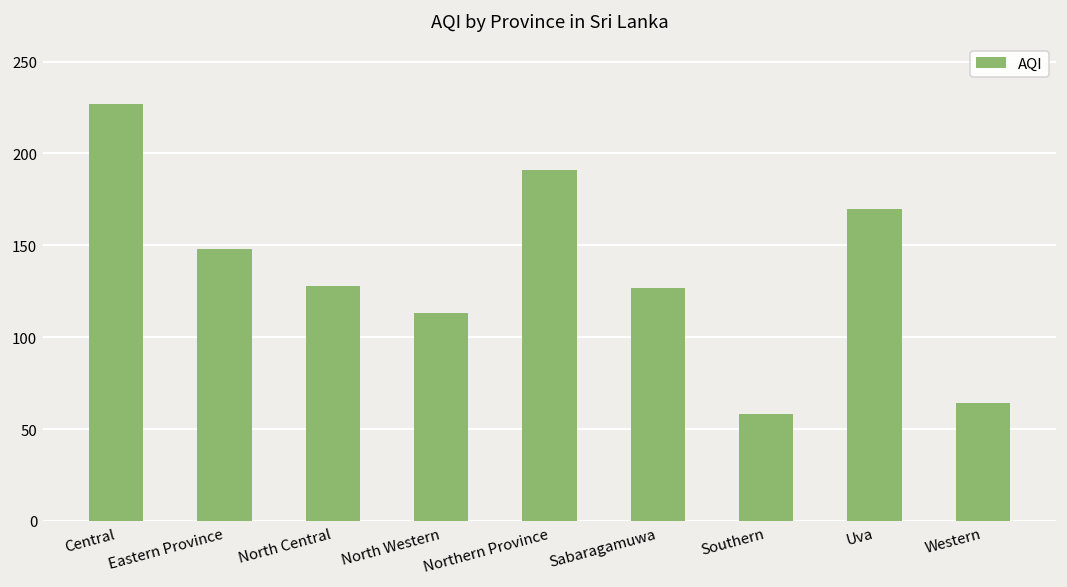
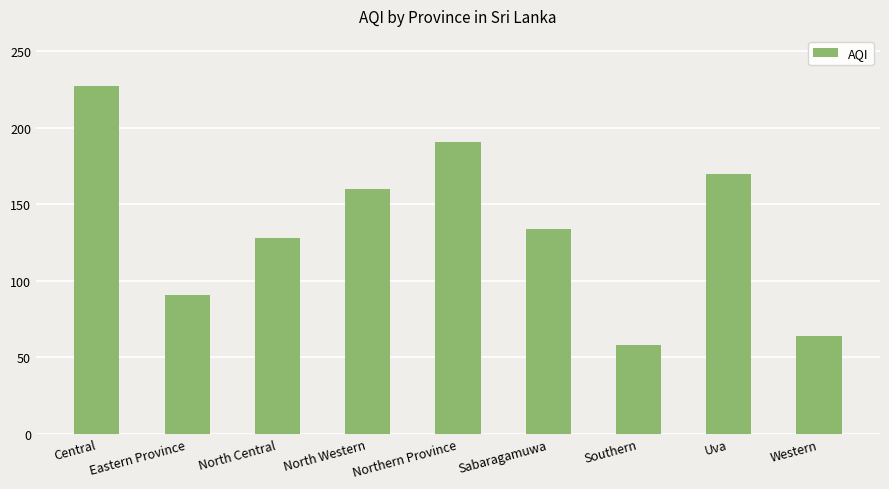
  {
    "Central": 227,
-   "Eastern Province": 148,
+   "Eastern Province": 91,
    "North Central": 128,
-   "North Western": 113,
+   "North Western": 160,
    "Northern Province": 191,
-   "Sabaragamuwa": 127,
+   "Sabaragamuwa": 134,
    "Southern": 58,
    "Uva": 170,
    "Western": 64
  }
